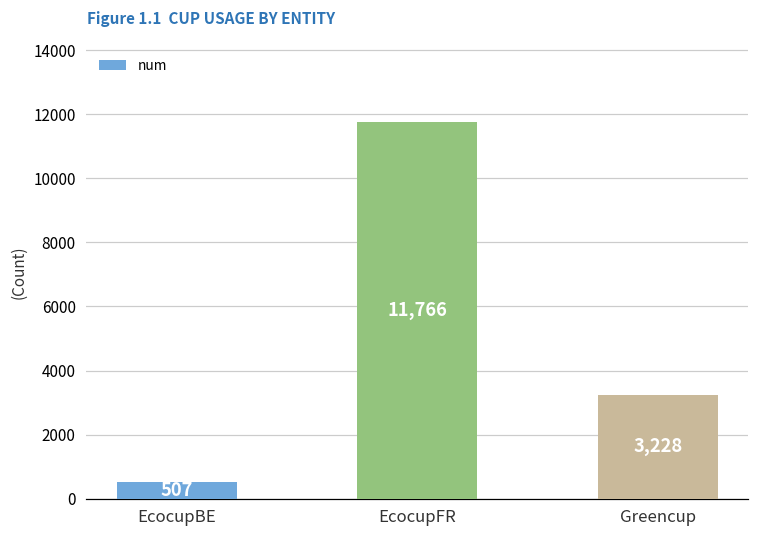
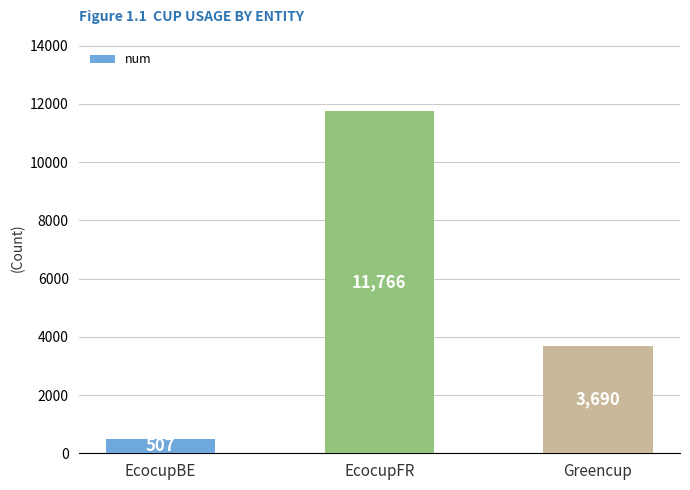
  {
    "EcocupBE": "507",
    "EcocupFR": "11,766",
-   "Greencup": "3,228"
+   "Greencup": "3,690"
  }
